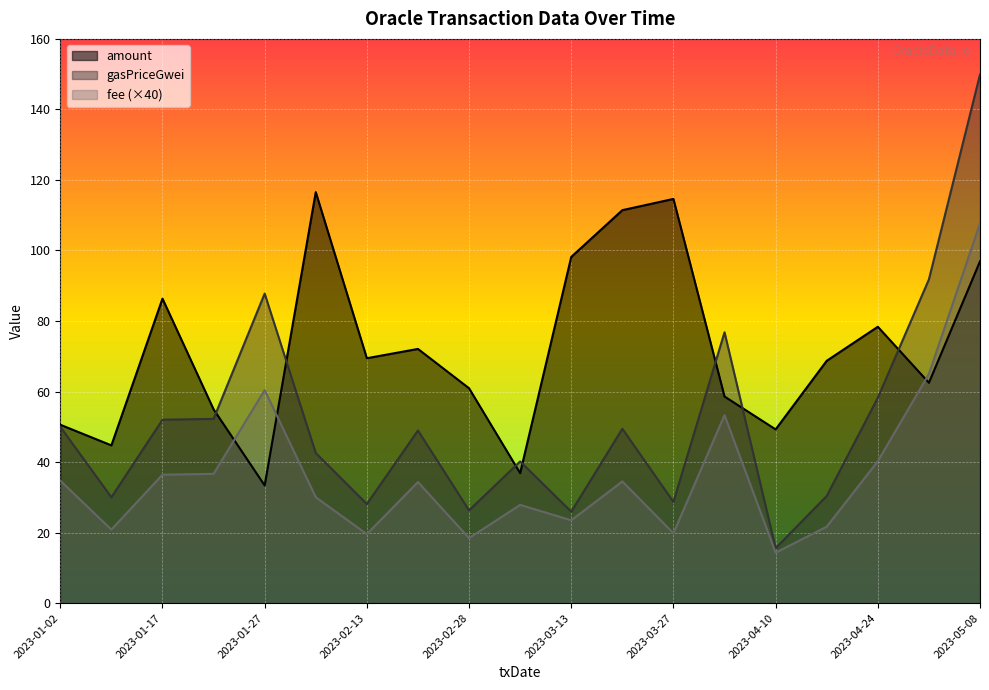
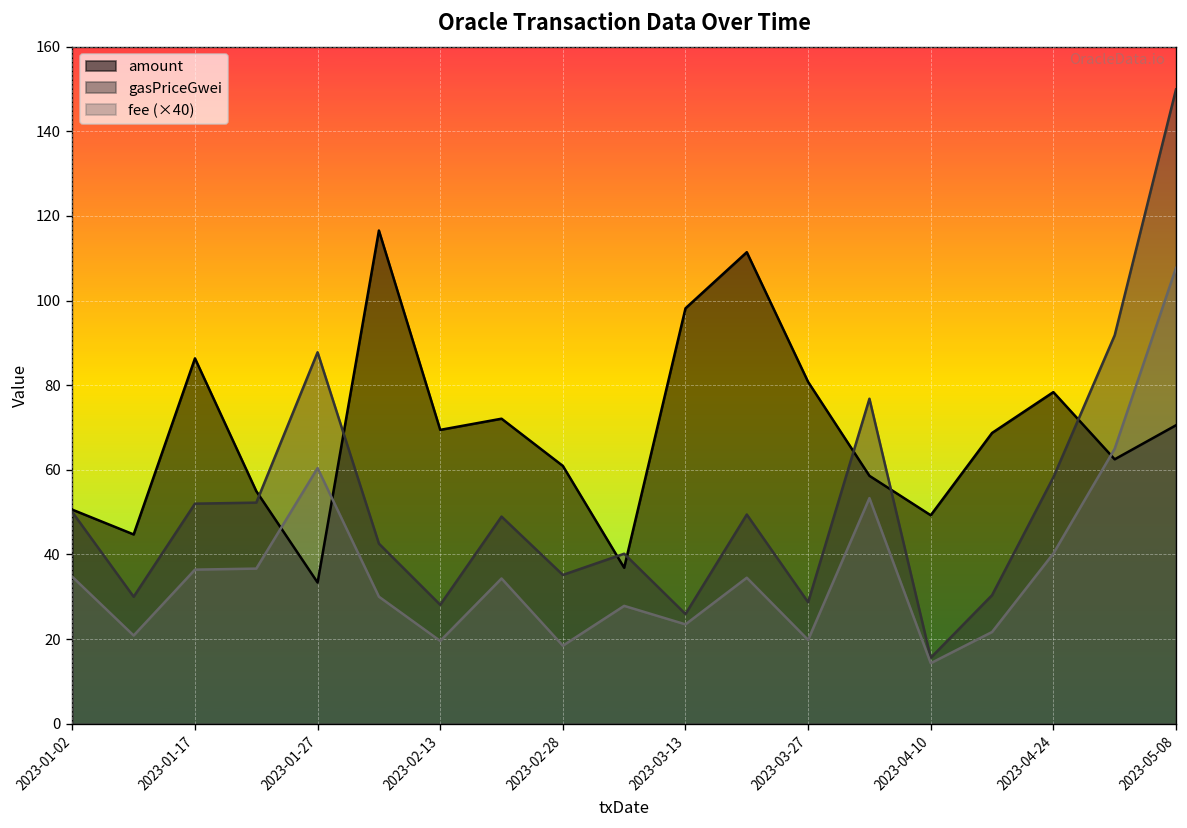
  {
    "amount": {
      "2023-01-17": 86,
      "2023-01-27": 33,
      "2023-02-13": 69,
      "2023-02-28": 61,
      "2023-03-13": 98,
-     "2023-03-27": 115,
+     "2023-03-27": 81,
      "2023-04-10": 49,
      "2023-04-24": 78,
-     "2023-05-08": 97
+     "2023-05-08": 71
    },
    "gasPriceGwei": {
      "2023-01-17": 52,
      "2023-01-27": 88,
      "2023-02-13": 28,
-     "2023-02-28": 26,
+     "2023-02-28": 35,
      "2023-03-13": 26,
      "2023-03-27": 29,
      "2023-04-10": 16,
      "2023-04-24": 58,
      "2023-05-08": 150
    },
    "fee (×40)": {
      "2023-01-02": 35,
      "2023-01-17": 36,
      "2023-01-27": 60,
      "2023-02-13": 20,
      "2023-02-28": 18,
      "2023-03-13": 23,
      "2023-03-27": 20,
      "2023-04-10": 14,
      "2023-04-24": 40,
      "2023-05-08": 108
    }
  }
